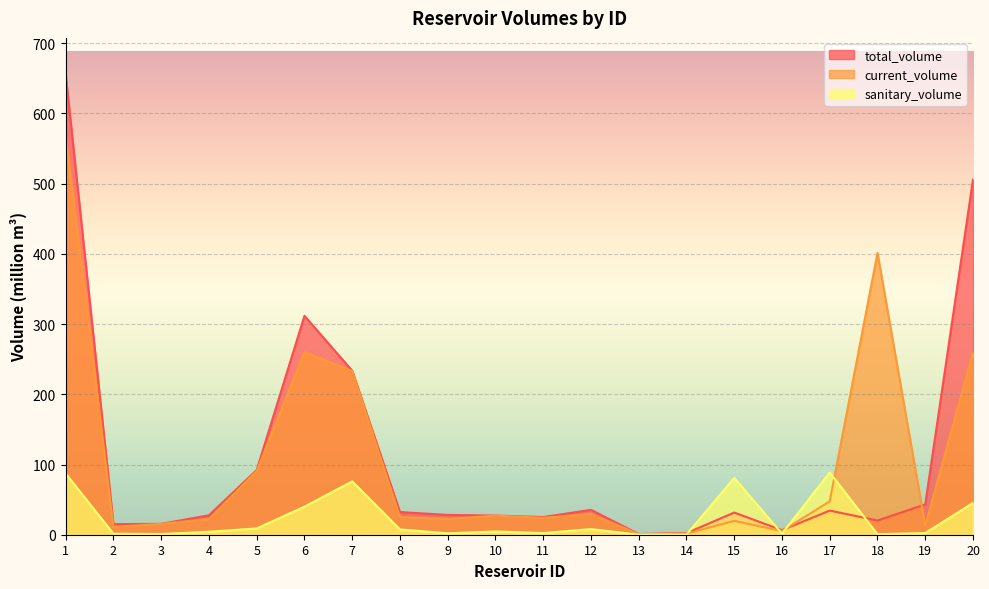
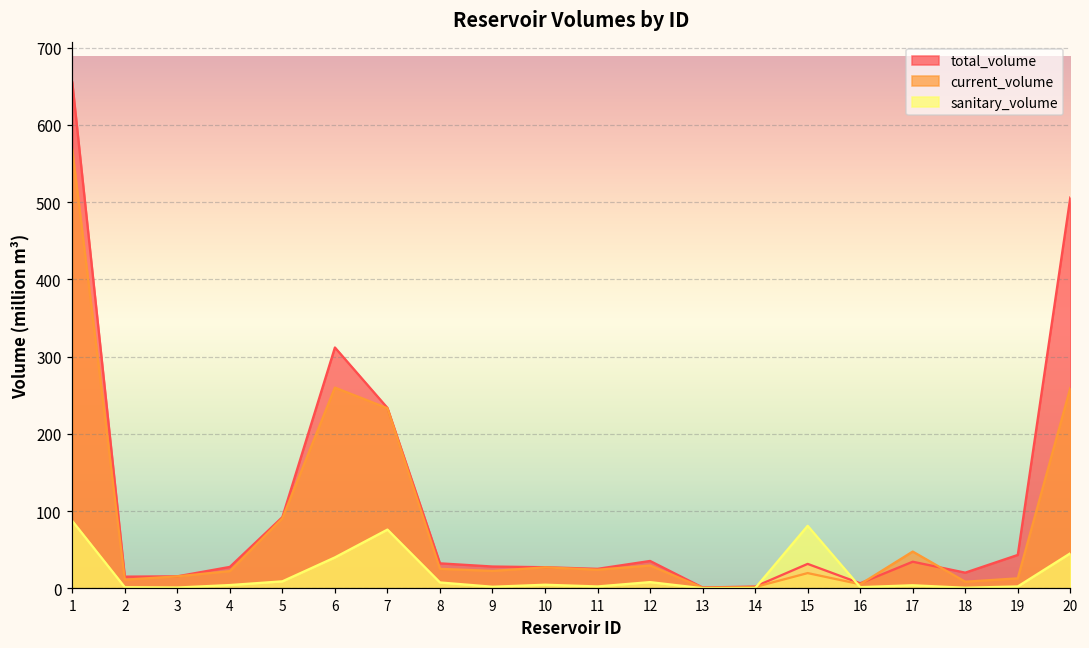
  {
    "total_volume": {
      "1": 660,
      "2": 20,
      "4": 30,
      "6": 310,
      "8": 30,
      "9": 30,
      "12": 40,
      "15": 30,
      "17": 30,
      "18": 20,
      "19": 40,
      "20": 510
    },
    "current_volume": {
      "1": 570,
      "2": 10,
      "4": 20,
      "6": 260,
      "8": 30,
      "9": 20,
      "12": 30,
      "15": 20,
      "17": 50,
-     "18": 400,
+     "18": 10,
      "19": 10,
      "20": 260
    },
    "sanitary_volume": {
      "1": 90,
      "2": 0,
      "3": 0,
      "4": 0,
      "5": 10,
      "6": 40,
      "7": 80,
      "8": 10,
      "9": 0,
      "10": 0,
      "11": 0,
      "12": 10,
      "15": 80,
      "16": 0,
-     "17": 90,
+     "17": 0,
      "18": 0,
      "19": 0,
      "20": 50
    }
  }
